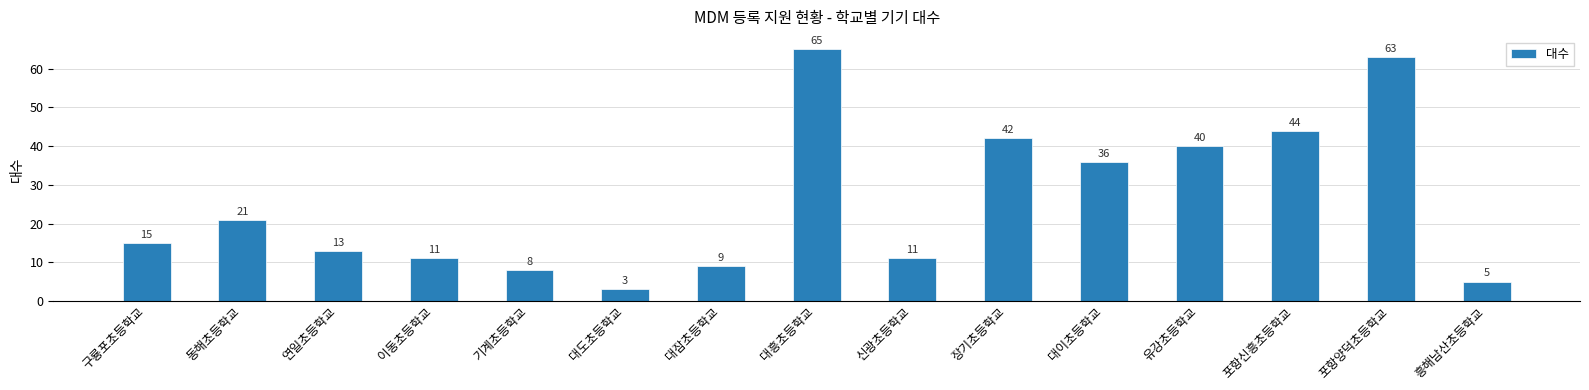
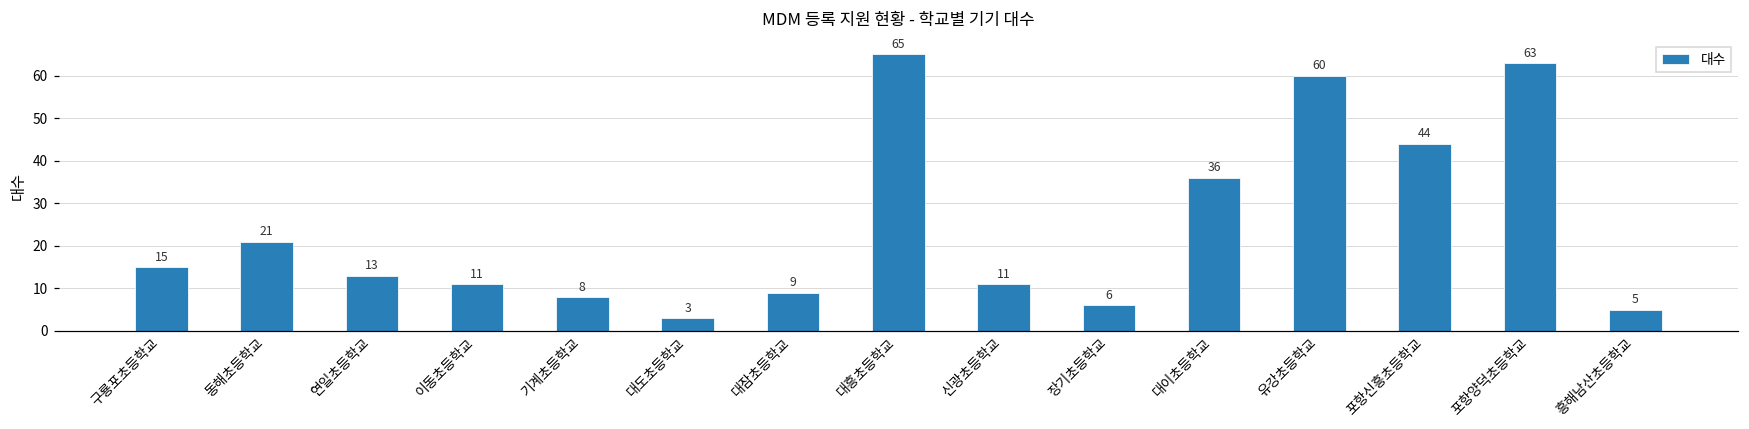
  {
    "구룡포초등학교": 15,
    "동해초등학교": 21,
    "연일초등학교": 13,
    "이동초등학교": 11,
    "기계초등학교": 8,
    "대도초등학교": 3,
    "대잠초등학교": 9,
    "대흥초등학교": 65,
    "신광초등학교": 11,
-   "장기초등학교": 42,
+   "장기초등학교": 6,
    "대이초등학교": 36,
-   "유강초등학교": 40,
+   "유강초등학교": 60,
    "포항신흥초등학교": 44,
    "포항양덕초등학교": 63,
    "흥해남산초등학교": 5
  }
